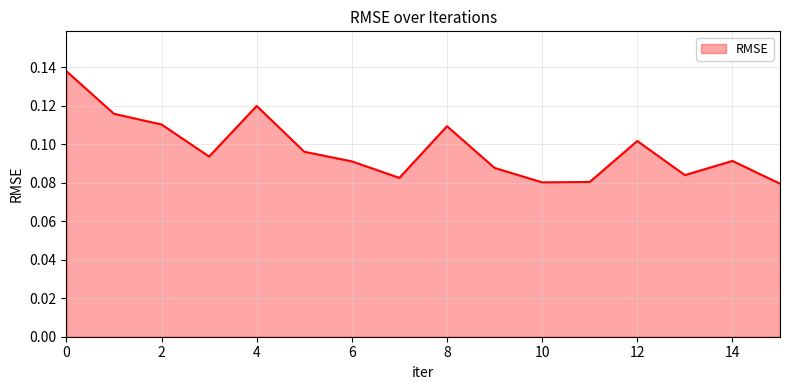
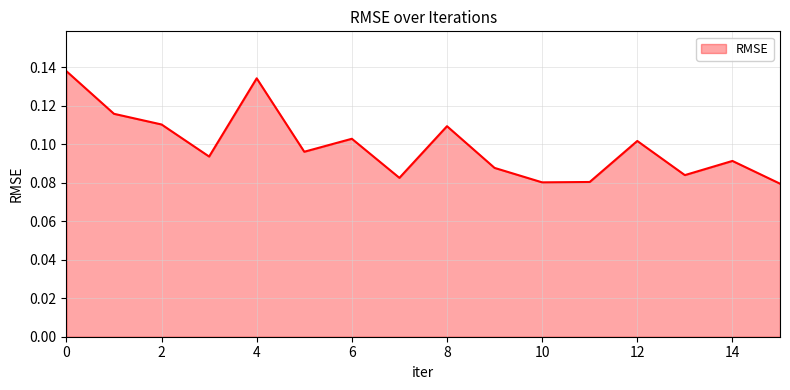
  {
    "0": 0.138,
    "2": 0.110,
-   "4": 0.120,
-   "6": 0.091,
+   "4": 0.134,
+   "6": 0.103,
    "8": 0.109,
    "10": 0.080,
    "12": 0.102,
    "14": 0.091
  }
